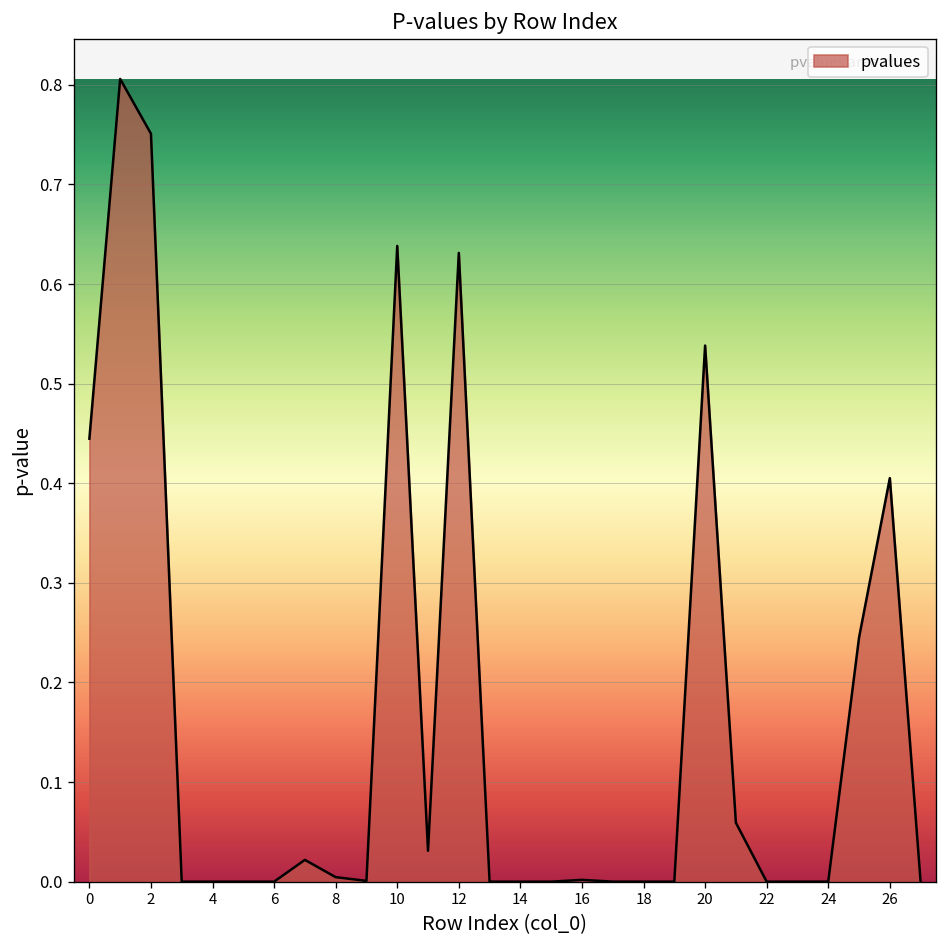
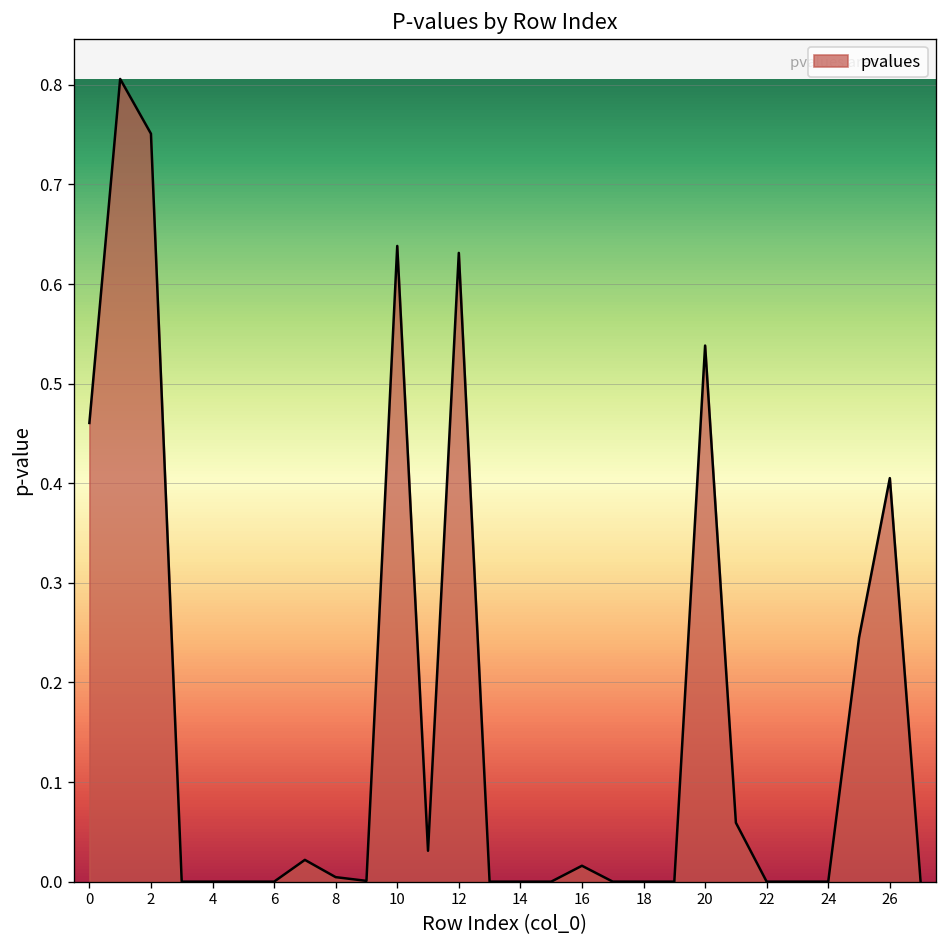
  {
-   "0": 0.44,
+   "0": 0.46,
    "2": 0.75,
    "4": 0.00,
    "6": 0.00,
    "8": 0.00,
    "10": 0.64,
    "12": 0.63,
    "14": 0.00,
-   "16": 0.00,
+   "16": 0.02,
    "18": 0.00,
    "20": 0.54,
    "22": 0.00,
    "24": 0.00,
    "26": 0.41
  }
